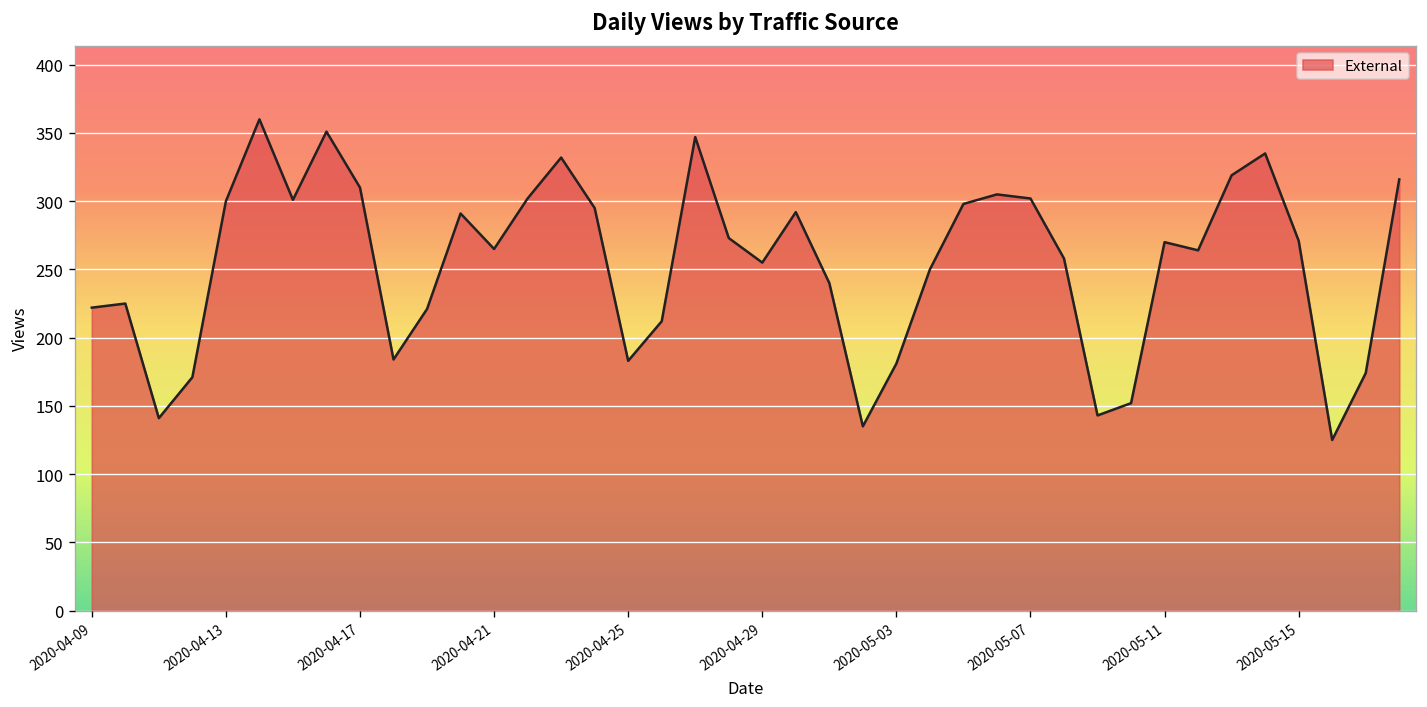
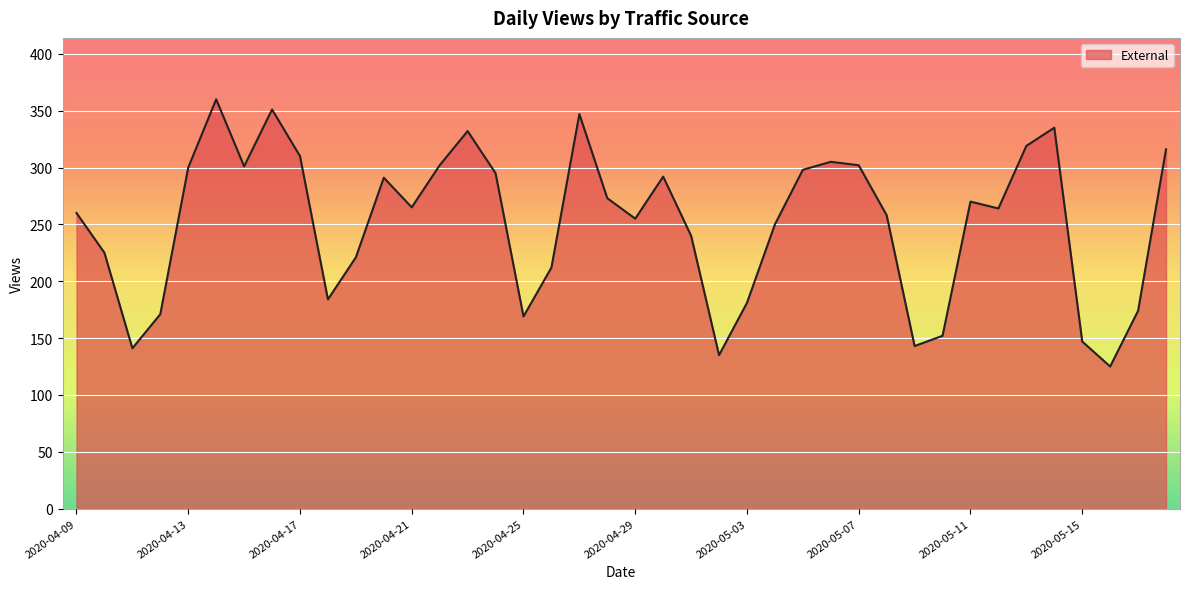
  {
-   "2020-04-09": 222,
+   "2020-04-09": 260,
    "2020-04-13": 300,
    "2020-04-17": 310,
    "2020-04-21": 265,
-   "2020-04-25": 183,
+   "2020-04-25": 169,
    "2020-04-29": 255,
    "2020-05-03": 181,
    "2020-05-07": 302,
    "2020-05-11": 270,
-   "2020-05-15": 271
+   "2020-05-15": 147
  }
